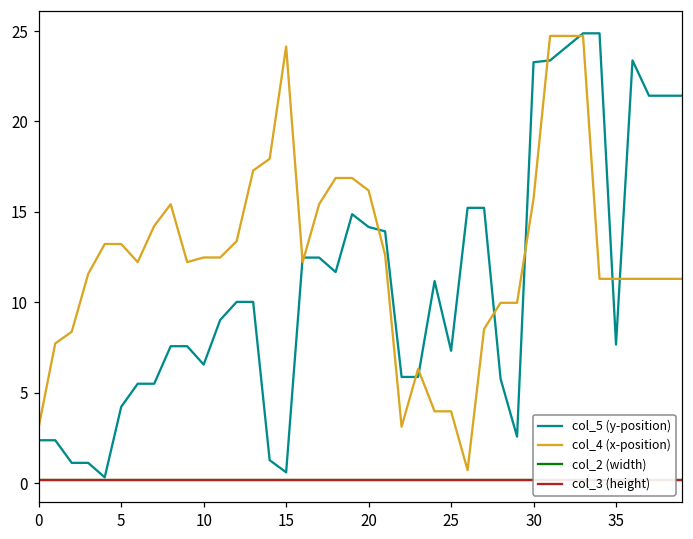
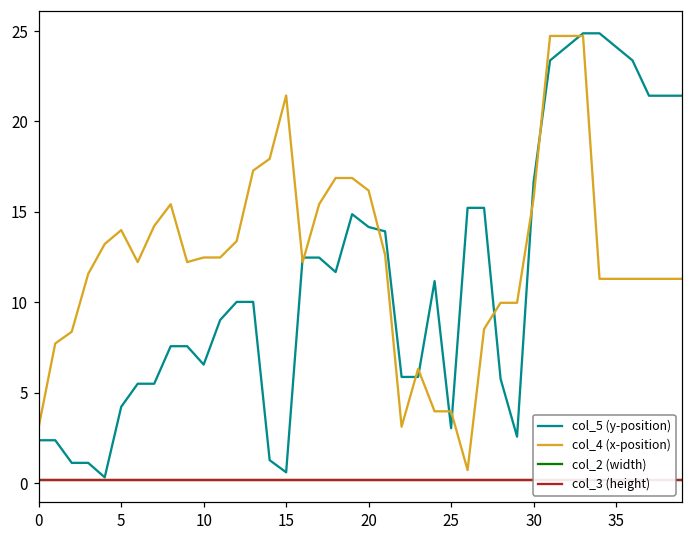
  {
    "col_5 (y-position)": {
      "0": 2.4,
      "5": 4.2,
      "10": 6.6,
      "15": 0.6,
      "20": 14.2,
-     "25": 7.3,
-     "30": 23.3,
-     "35": 7.7
+     "25": 3.0,
+     "30": 16.6,
+     "35": 24.1
    },
    "col_4 (x-position)": {
      "0": 3.1,
-     "5": 13.2,
+     "5": 14.0,
      "10": 12.5,
-     "15": 24.1,
+     "15": 21.4,
      "20": 16.2,
      "25": 4.0,
      "30": 15.7,
      "35": 11.3
    },
    "col_3 (height)": {
      "0": 0.2,
      "5": 0.2,
      "10": 0.2,
      "15": 0.2,
      "20": 0.2,
      "25": 0.2
    }
  }
